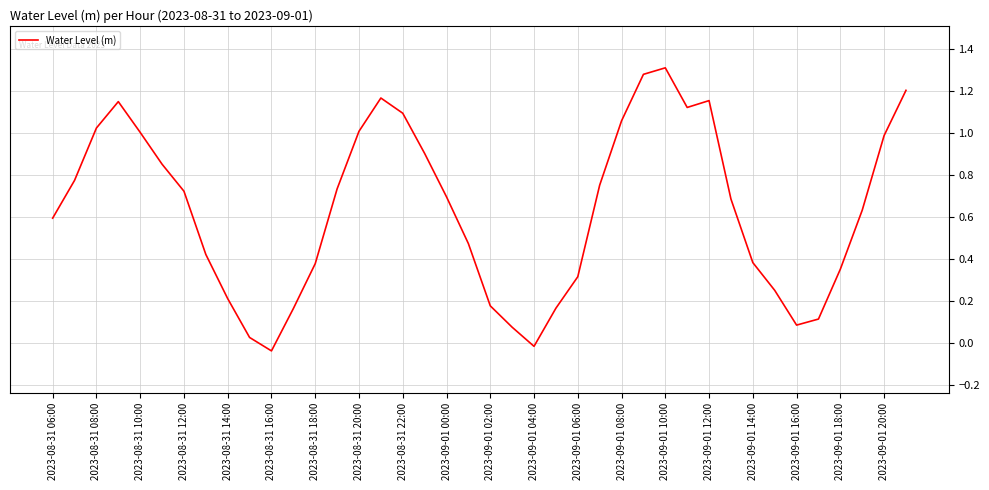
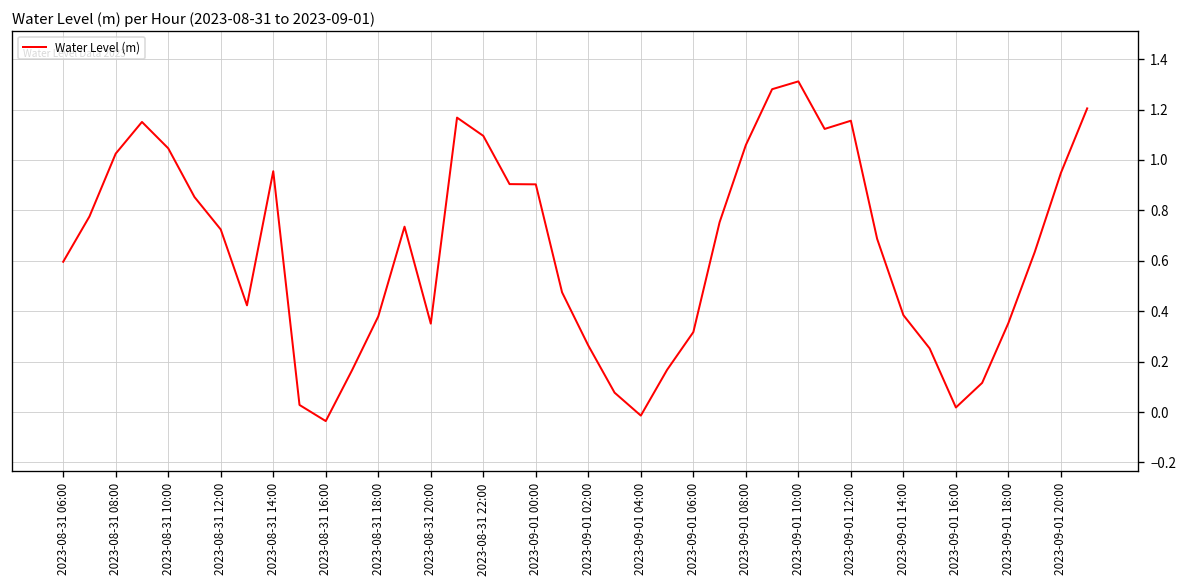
  {
    "2023-08-31 06:00": 0.60,
    "2023-08-31 08:00": 1.03,
-   "2023-08-31 10:00": 1.00,
+   "2023-08-31 10:00": 1.05,
    "2023-08-31 12:00": 0.72,
-   "2023-08-31 14:00": 0.21,
+   "2023-08-31 14:00": 0.96,
    "2023-08-31 16:00": -0.04,
    "2023-08-31 18:00": 0.38,
-   "2023-08-31 20:00": 1.01,
+   "2023-08-31 20:00": 0.35,
    "2023-08-31 22:00": 1.10,
-   "2023-09-01 00:00": 0.70,
-   "2023-09-01 02:00": 0.18,
+   "2023-09-01 00:00": 0.90,
+   "2023-09-01 02:00": 0.26,
    "2023-09-01 04:00": -0.01,
    "2023-09-01 06:00": 0.32,
    "2023-09-01 08:00": 1.06,
    "2023-09-01 10:00": 1.31,
    "2023-09-01 12:00": 1.16,
    "2023-09-01 14:00": 0.38,
-   "2023-09-01 16:00": 0.09,
+   "2023-09-01 16:00": 0.02,
    "2023-09-01 18:00": 0.35,
-   "2023-09-01 20:00": 0.99
+   "2023-09-01 20:00": 0.95
  }
